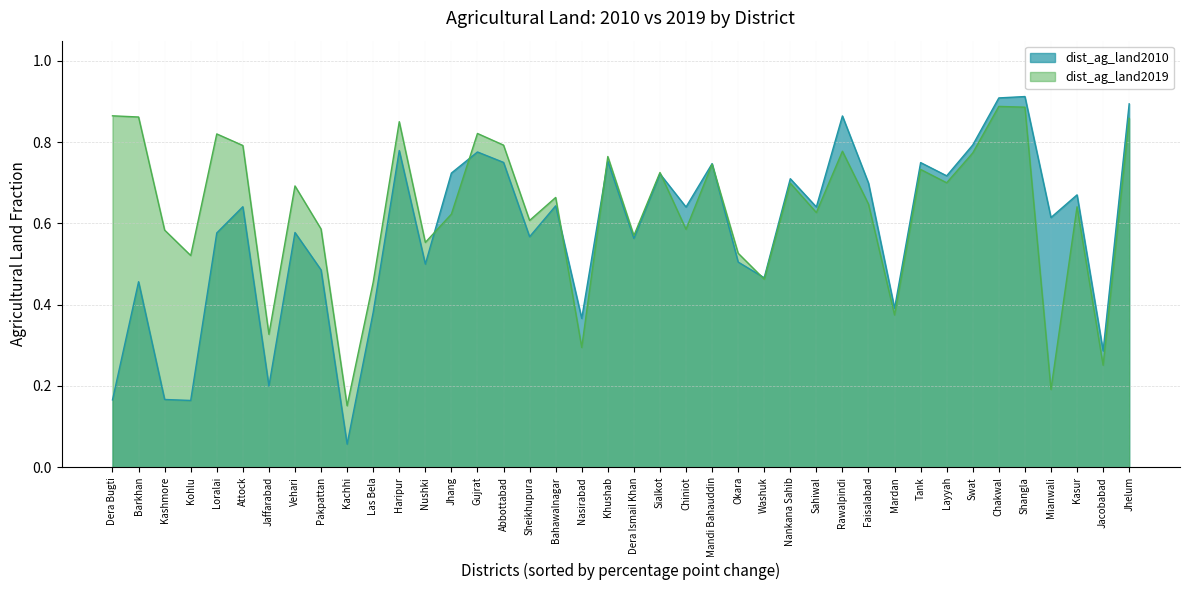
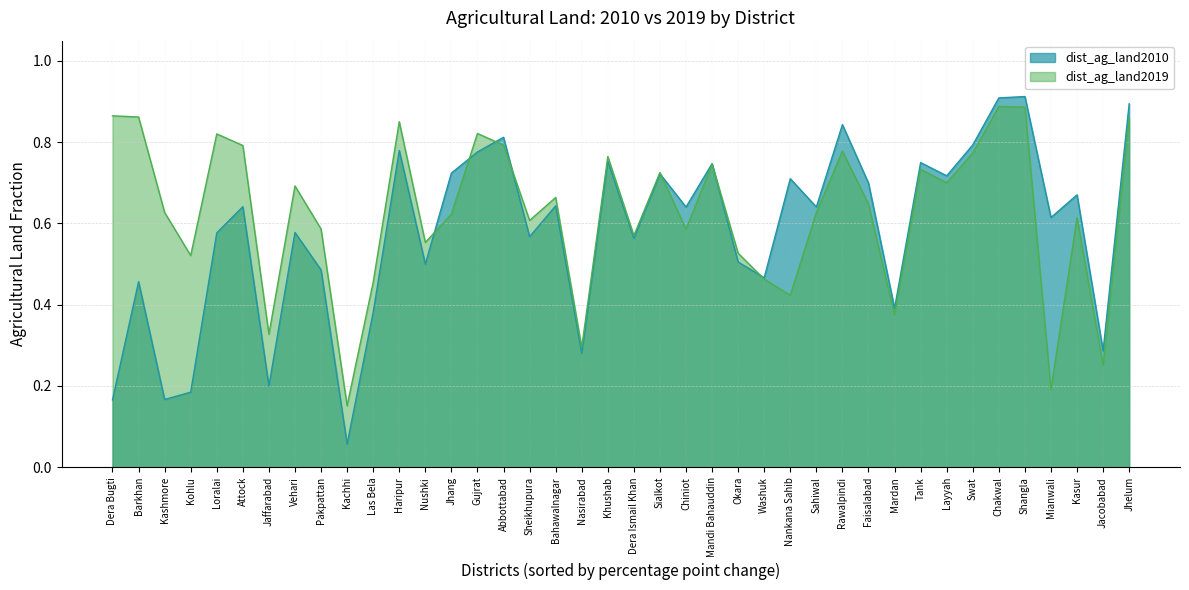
  {
    "dist_ag_land2010": {
      "Dera Bugti": 0.17,
      "Barkhan": 0.46,
      "Kashmore": 0.17,
-     "Kohlu": 0.16,
+     "Kohlu": 0.18,
      "Loralai": 0.58,
      "Attock": 0.64,
      "Jaffarabad": 0.20,
      "Vehari": 0.58,
      "Pakpattan": 0.49,
      "Kachhi": 0.06,
      "Las Bela": 0.38,
      "Haripur": 0.78,
      "Nushki": 0.50,
      "Jhang": 0.72,
      "Gujrat": 0.78,
-     "Abbottabad": 0.75,
+     "Abbottabad": 0.81,
      "Sheikhupura": 0.57,
      "Bahawalnagar": 0.64,
-     "Nasirabad": 0.37,
+     "Nasirabad": 0.28,
      "Khushab": 0.75,
      "Dera Ismail Khan": 0.56,
      "Chiniot": 0.64,
      "Okara": 0.51,
      "Nankana Sahib": 0.71,
      "Sahiwal": 0.64,
-     "Rawalpindi": 0.86,
+     "Rawalpindi": 0.84,
      "Faisalabad": 0.70,
      "Mardan": 0.39,
      "Tank": 0.75,
      "Layyah": 0.72,
      "Swat": 0.79,
      "Chakwal": 0.91,
      "Shangla": 0.91,
      "Mianwali": 0.61,
      "Kasur": 0.67,
      "Jacobabad": 0.29,
      "Jhelum": 0.89
    },
    "dist_ag_land2019": {
      "Dera Bugti": 0.87,
      "Barkhan": 0.86,
-     "Kashmore": 0.58,
+     "Kashmore": 0.63,
      "Kohlu": 0.52,
      "Loralai": 0.82,
      "Attock": 0.79,
      "Jaffarabad": 0.33,
      "Vehari": 0.69,
      "Pakpattan": 0.59,
      "Kachhi": 0.15,
      "Las Bela": 0.46,
      "Haripur": 0.85,
      "Nushki": 0.55,
      "Jhang": 0.62,
      "Gujrat": 0.82,
      "Abbottabad": 0.79,
      "Sheikhupura": 0.61,
      "Bahawalnagar": 0.66,
      "Nasirabad": 0.29,
      "Khushab": 0.76,
      "Dera Ismail Khan": 0.57,
      "Chiniot": 0.59,
      "Okara": 0.53,
-     "Nankana Sahib": 0.70,
+     "Nankana Sahib": 0.42,
      "Sahiwal": 0.63,
      "Rawalpindi": 0.78,
      "Faisalabad": 0.65,
      "Mardan": 0.37,
      "Tank": 0.73,
      "Layyah": 0.70,
      "Swat": 0.77,
      "Chakwal": 0.89,
      "Shangla": 0.89,
      "Mianwali": 0.19,
-     "Kasur": 0.64,
+     "Kasur": 0.61,
      "Jacobabad": 0.25,
      "Jhelum": 0.86
    }
  }
